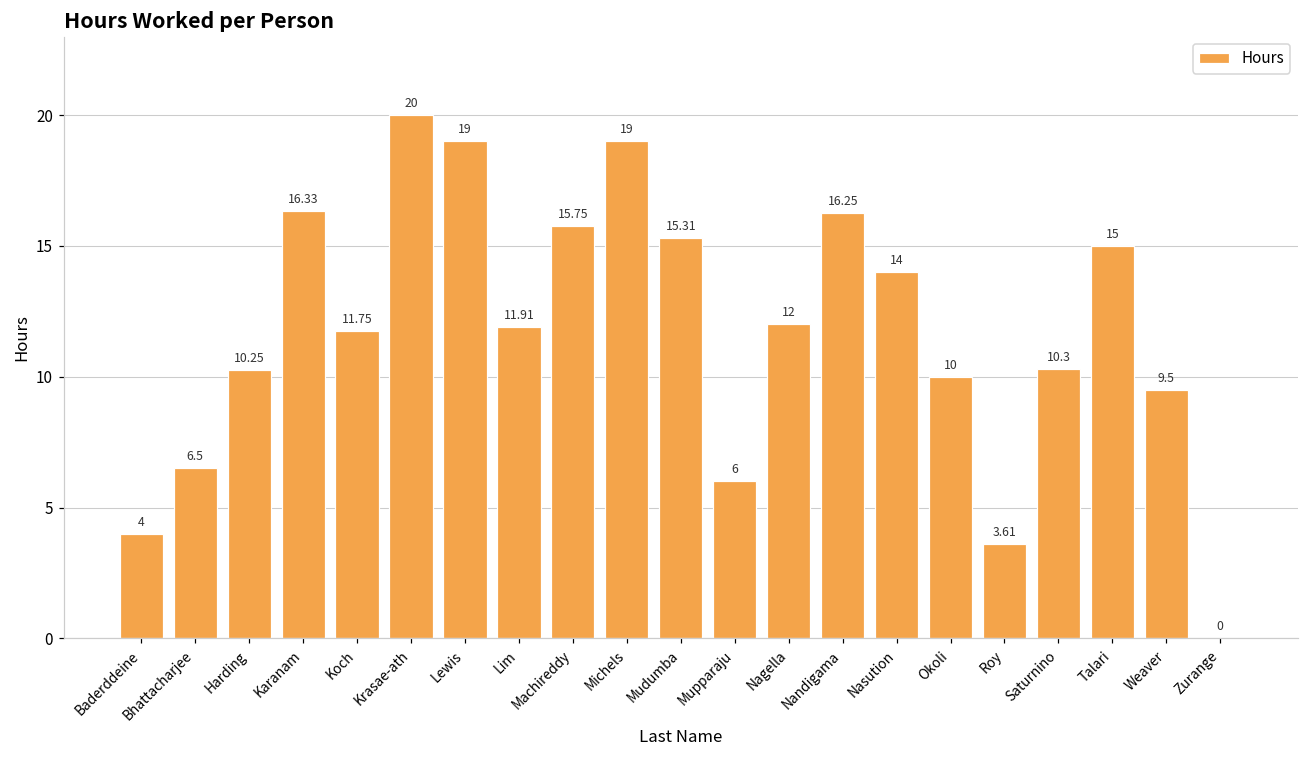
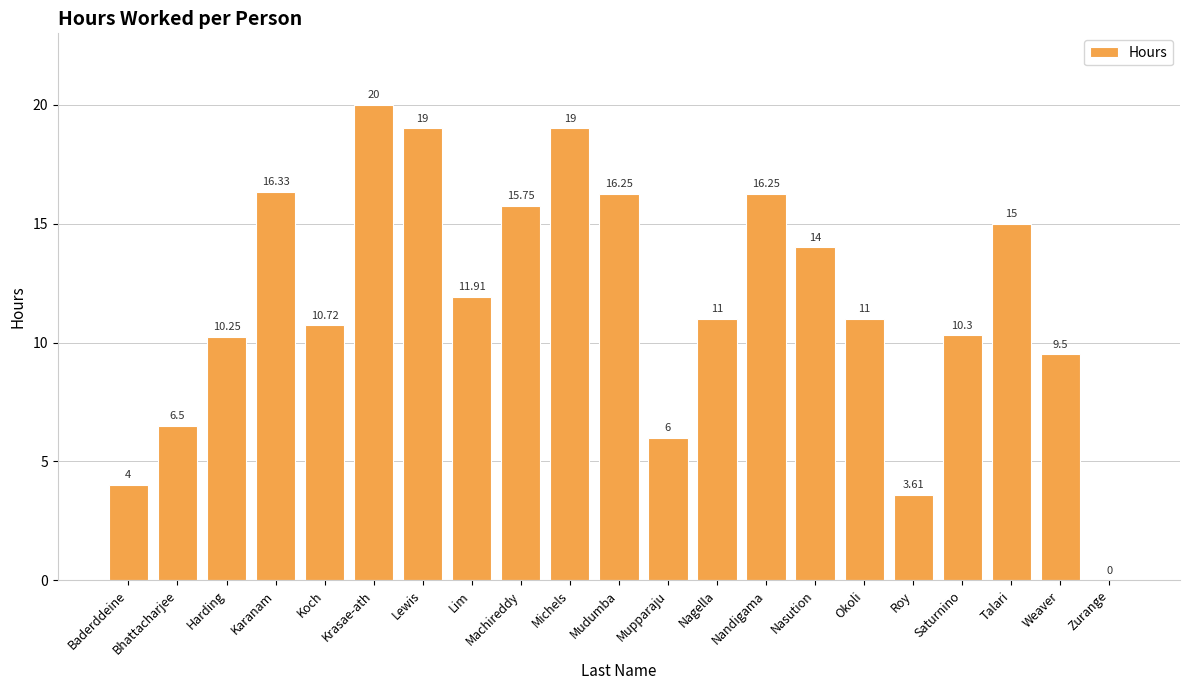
  {
    "Baderddeine": 4,
    "Bhattacharjee": 6.5,
    "Harding": 10.25,
    "Karanam": 16.33,
-   "Koch": 11.75,
+   "Koch": 10.72,
    "Krasae-ath": 20,
    "Lewis": 19,
    "Lim": 11.91,
    "Machireddy": 15.75,
    "Michels": 19,
-   "Mudumba": 15.31,
+   "Mudumba": 16.25,
    "Mupparaju": 6,
-   "Nagella": 12,
+   "Nagella": 11,
    "Nandigama": 16.25,
    "Nasution": 14,
-   "Okoli": 10,
+   "Okoli": 11,
    "Roy": 3.61,
    "Saturnino": 10.3,
    "Talari": 15,
    "Weaver": 9.5,
    "Zurange": 0
  }
